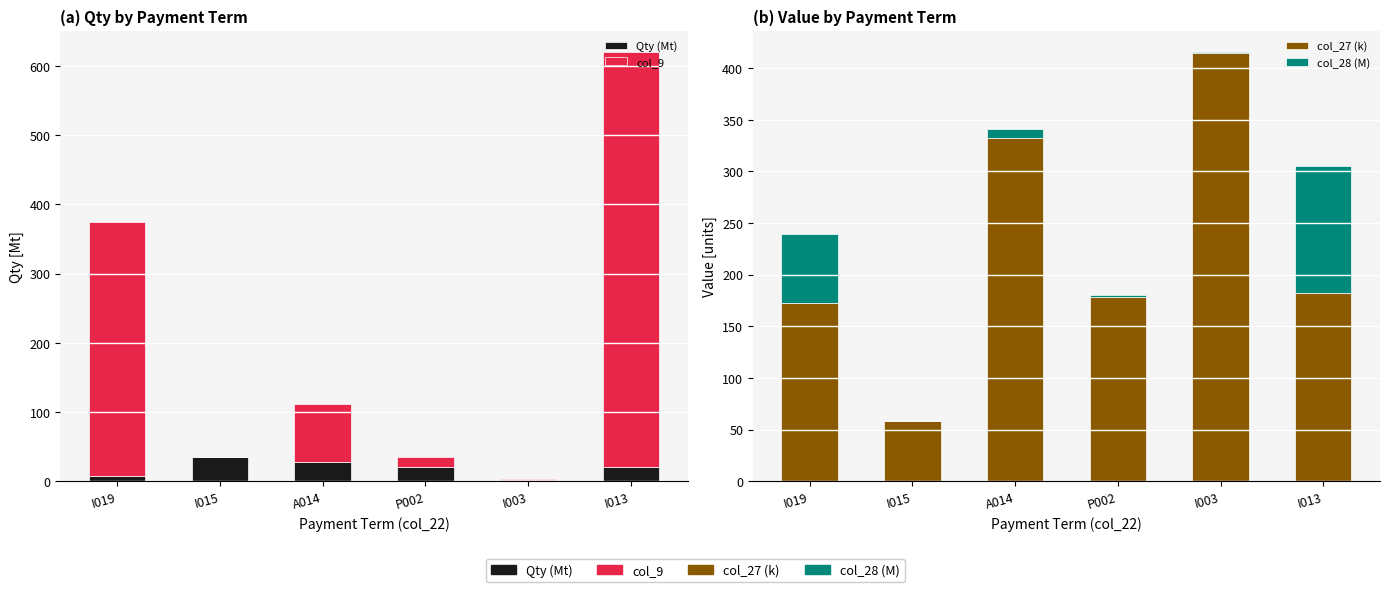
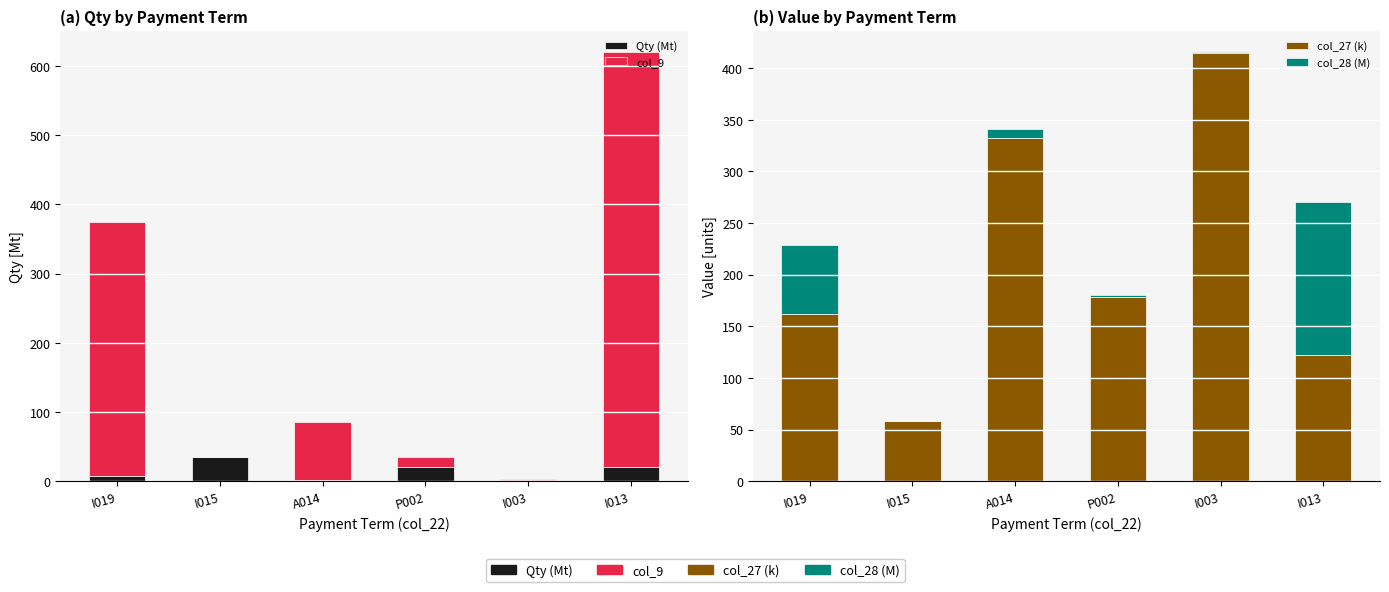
  {
    "(a) Qty by Payment Term": {
      "Qty (Mt)": {
        "I019": 10,
        "I015": 30,
-       "A014": 30,
+       "A014": 0,
        "P002": 20,
        "I013": 20
      },
      "col_9": {
        "I019": 370,
        "A014": 80,
        "P002": 20,
        "I013": 600
      }
    },
    "(b) Value by Payment Term": {
      "col_27 (k)": {
-       "I019": 172,
+       "I019": 162,
        "I015": 59,
        "A014": 332,
        "P002": 179,
        "I003": 415,
-       "I013": 182
+       "I013": 122
      },
      "col_28 (M)": {
        "I019": 67,
        "A014": 9,
-       "I013": 123
+       "I013": 148
      }
    }
  }
